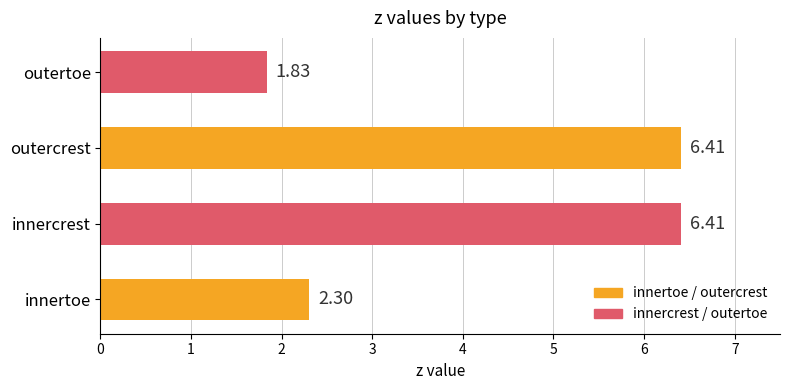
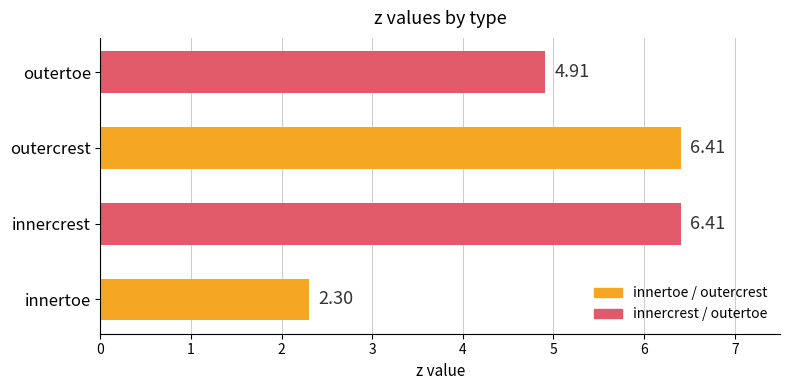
  {
-   "outertoe": 1.83,
+   "outertoe": 4.91,
    "outercrest": 6.41,
    "innercrest": 6.41,
    "innertoe": 2.30
  }
